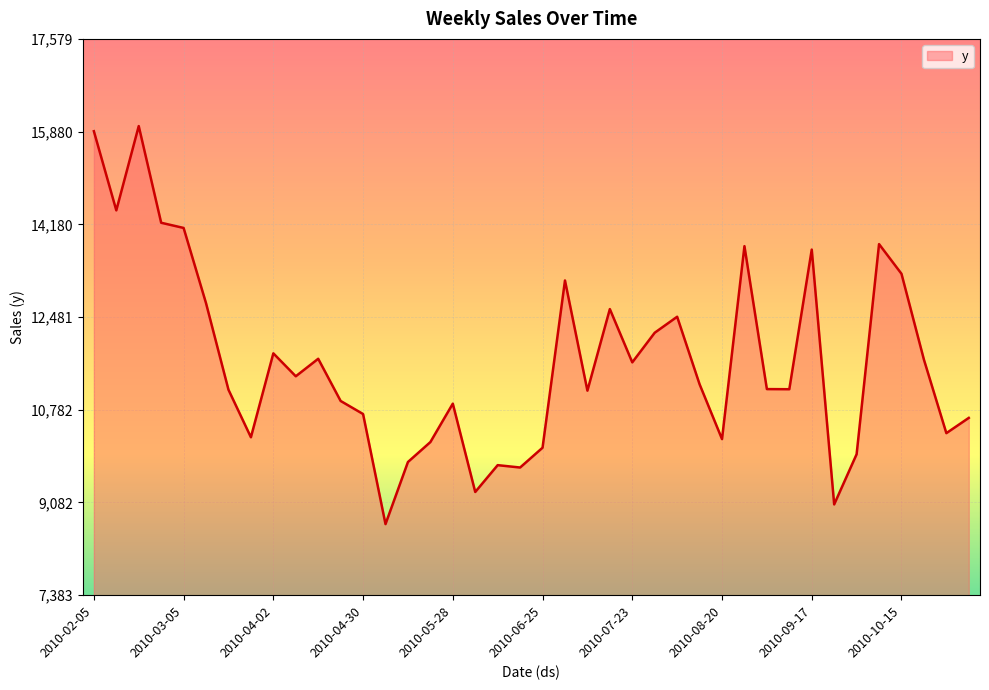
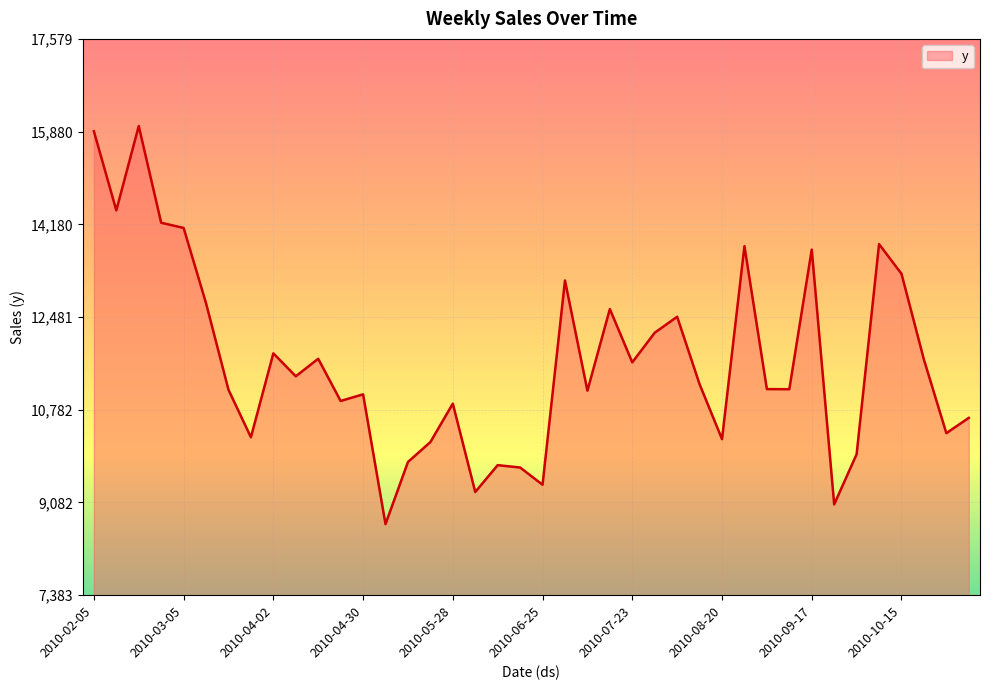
  {
    "2010-02-05": "15,900",
    "2010-03-05": "14,100",
    "2010-04-02": "11,800",
-   "2010-04-30": "10,700",
+   "2010-04-30": "11,100",
    "2010-05-28": "10,900",
-   "2010-06-25": "10,100",
+   "2010-06-25": "9,400",
    "2010-07-23": "11,700",
    "2010-08-20": "10,200",
    "2010-09-17": "13,700",
    "2010-10-15": "13,300"
  }
